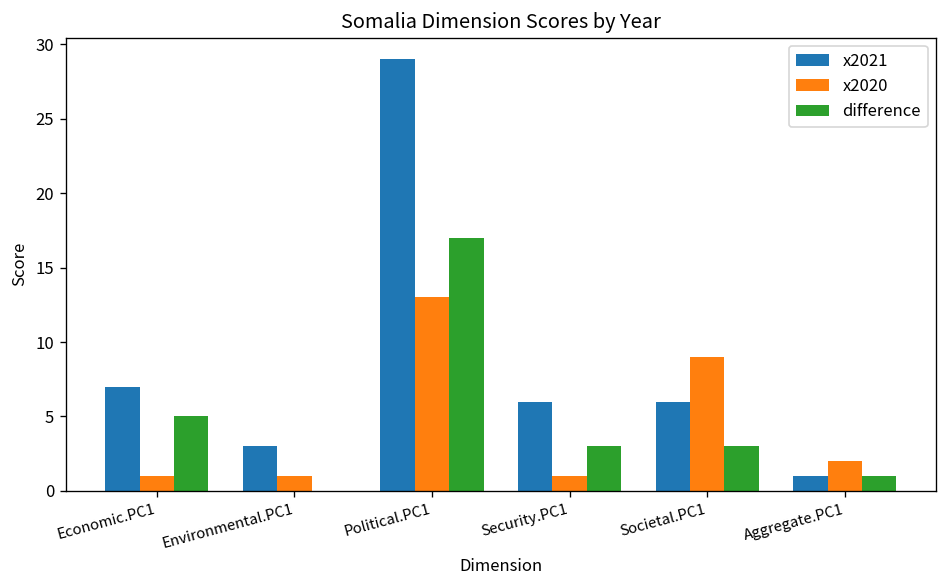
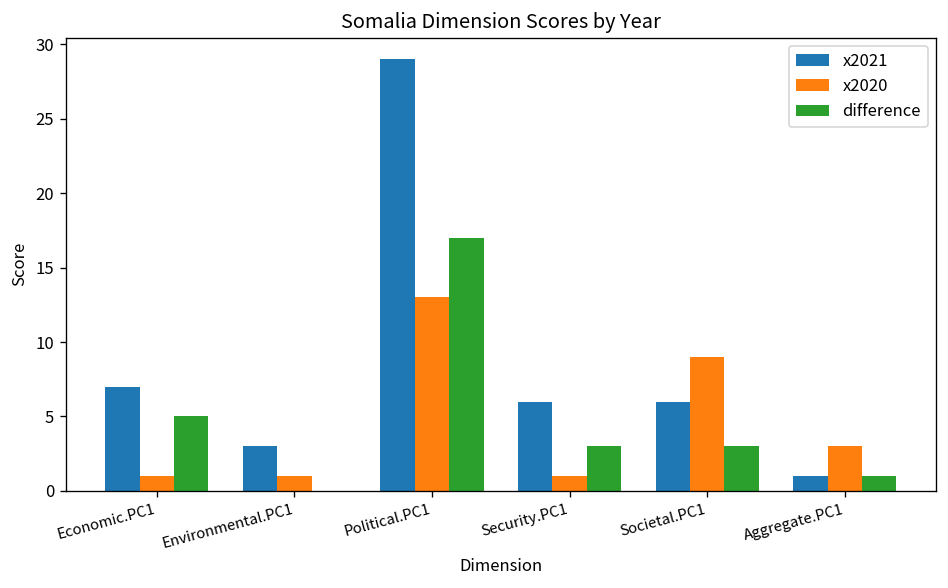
  {
    "x2021": {
      "Economic.PC1": 7,
      "Environmental.PC1": 3,
      "Political.PC1": 29,
      "Security.PC1": 6,
      "Societal.PC1": 6,
      "Aggregate.PC1": 1
    },
    "x2020": {
      "Economic.PC1": 1,
      "Environmental.PC1": 1,
      "Political.PC1": 13,
      "Security.PC1": 1,
      "Societal.PC1": 9,
-     "Aggregate.PC1": 2
+     "Aggregate.PC1": 3
    },
    "difference": {
      "Economic.PC1": 5,
      "Environmental.PC1": 0,
      "Political.PC1": 17,
      "Security.PC1": 3,
      "Societal.PC1": 3,
      "Aggregate.PC1": 1
    }
  }
